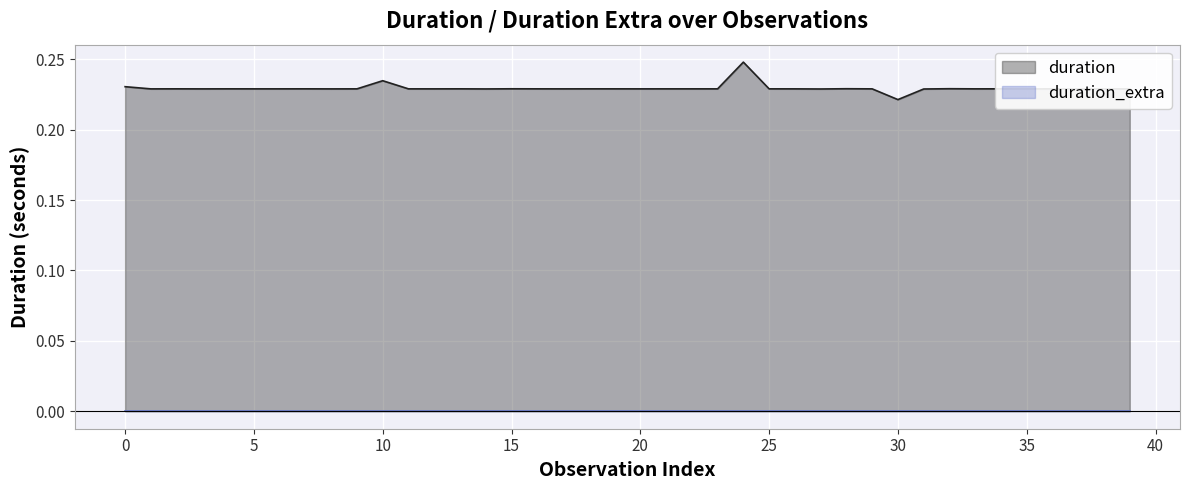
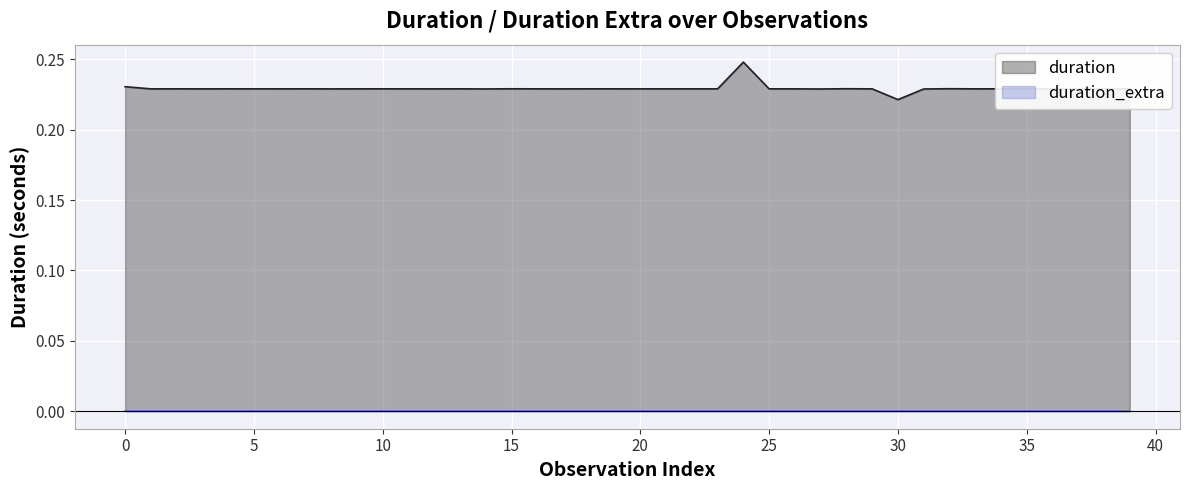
  {
    "duration": {
      "0": 0.231,
      "5": 0.229,
-     "10": 0.235,
+     "10": 0.229,
      "15": 0.229,
      "20": 0.229,
      "25": 0.229,
      "30": 0.221
    },
    "duration_extra": {
      "0": 0.000,
      "5": 0.000,
      "10": 0.000,
      "15": 0.000,
      "20": 0.000,
      "25": 0.000,
      "30": 0.000,
      "35": 0.000
    }
  }
